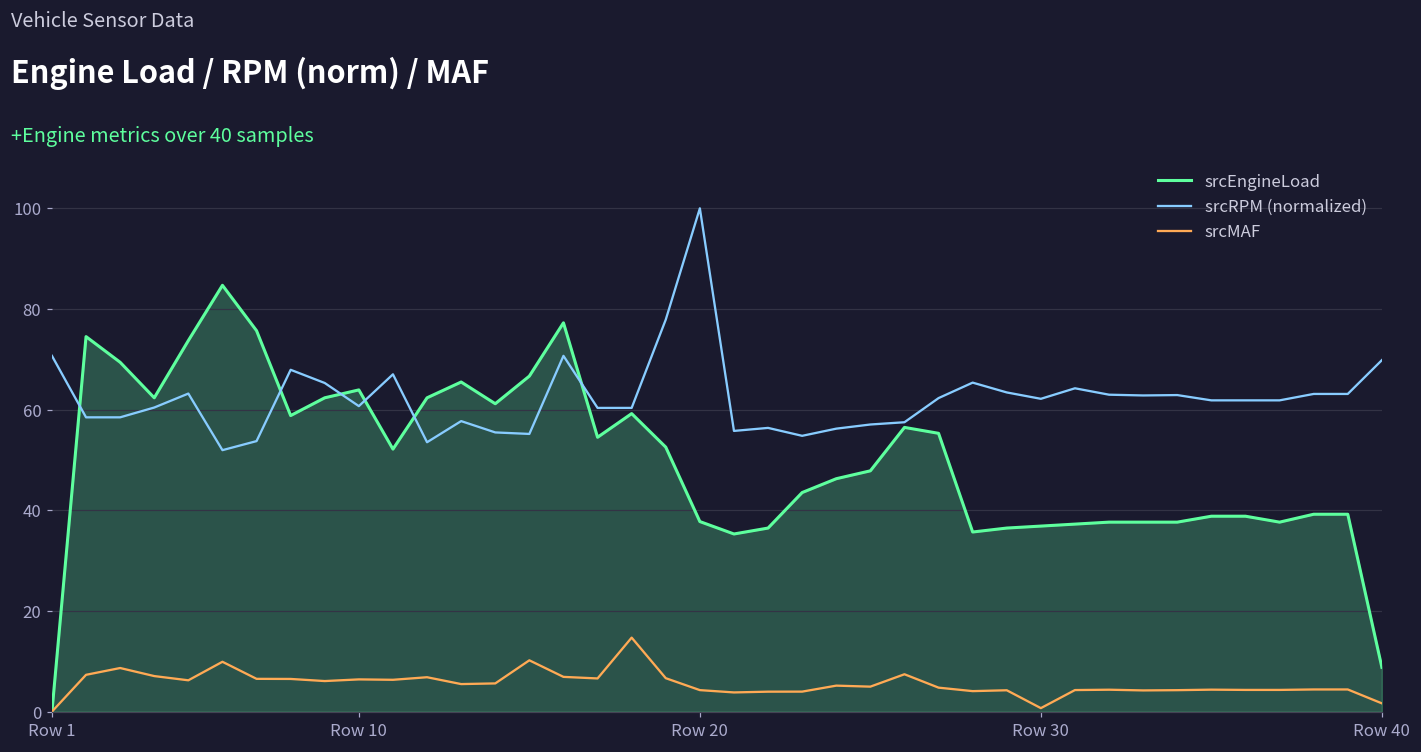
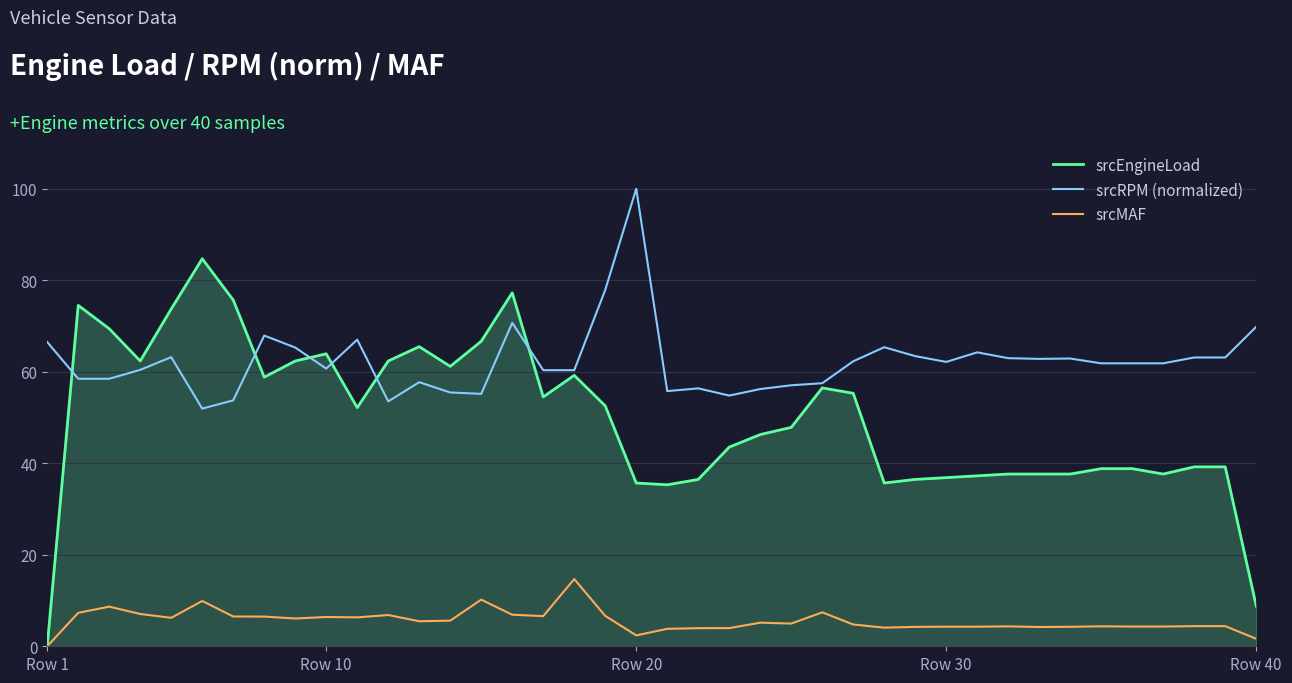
  {
    "srcEngineLoad": {
      "Row 10": 64,
-     "Row 20": 38,
+     "Row 20": 36,
      "Row 30": 37,
      "Row 40": 9
    },
    "srcRPM (normalized)": {
-     "Row 1": 71,
+     "Row 1": 66,
      "Row 10": 61,
      "Row 20": 100,
      "Row 30": 62,
      "Row 40": 70
    },
    "srcMAF": {
      "Row 10": 6,
-     "Row 20": 4,
-     "Row 30": 1,
+     "Row 20": 2,
+     "Row 30": 4,
      "Row 40": 2
    }
  }
